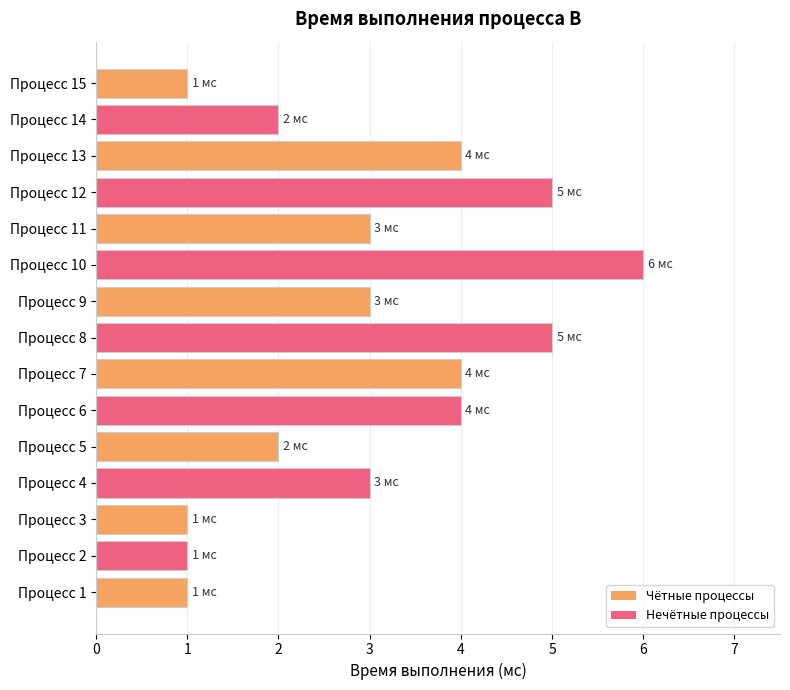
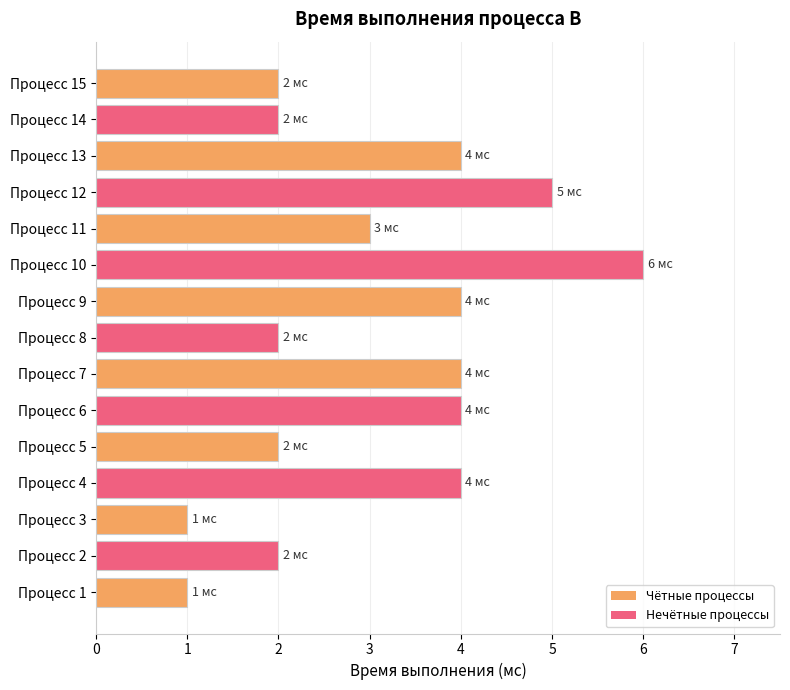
  {
-   "Процесс 15": 1,
+   "Процесс 15": 2,
    "Процесс 14": 2,
    "Процесс 13": 4,
    "Процесс 12": 5,
    "Процесс 11": 3,
    "Процесс 10": 6,
-   "Процесс 9": 3,
-   "Процесс 8": 5,
+   "Процесс 9": 4,
+   "Процесс 8": 2,
    "Процесс 7": 4,
    "Процесс 6": 4,
    "Процесс 5": 2,
-   "Процесс 4": 3,
+   "Процесс 4": 4,
    "Процесс 3": 1,
-   "Процесс 2": 1,
+   "Процесс 2": 2,
    "Процесс 1": 1
  }
